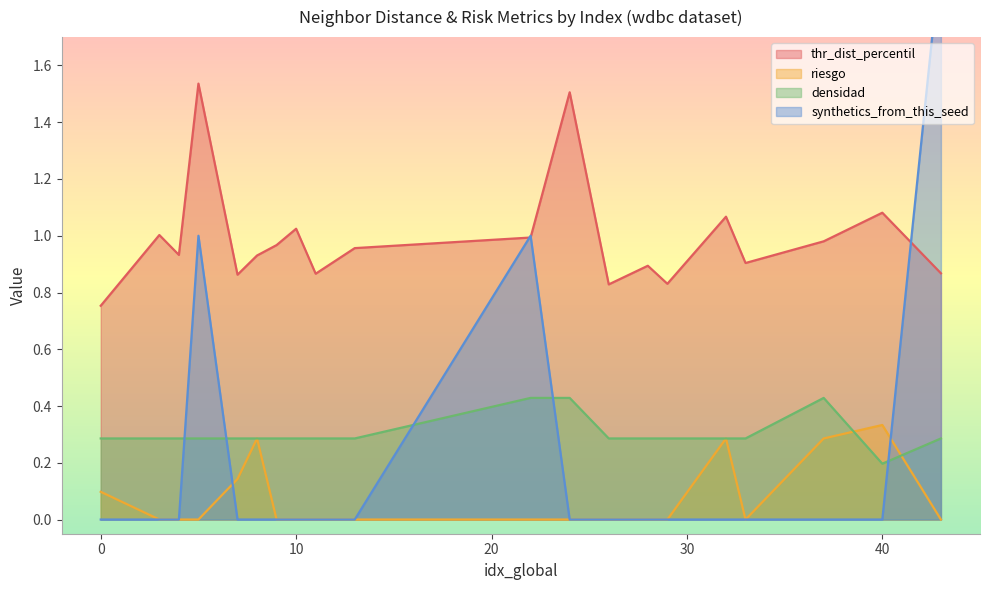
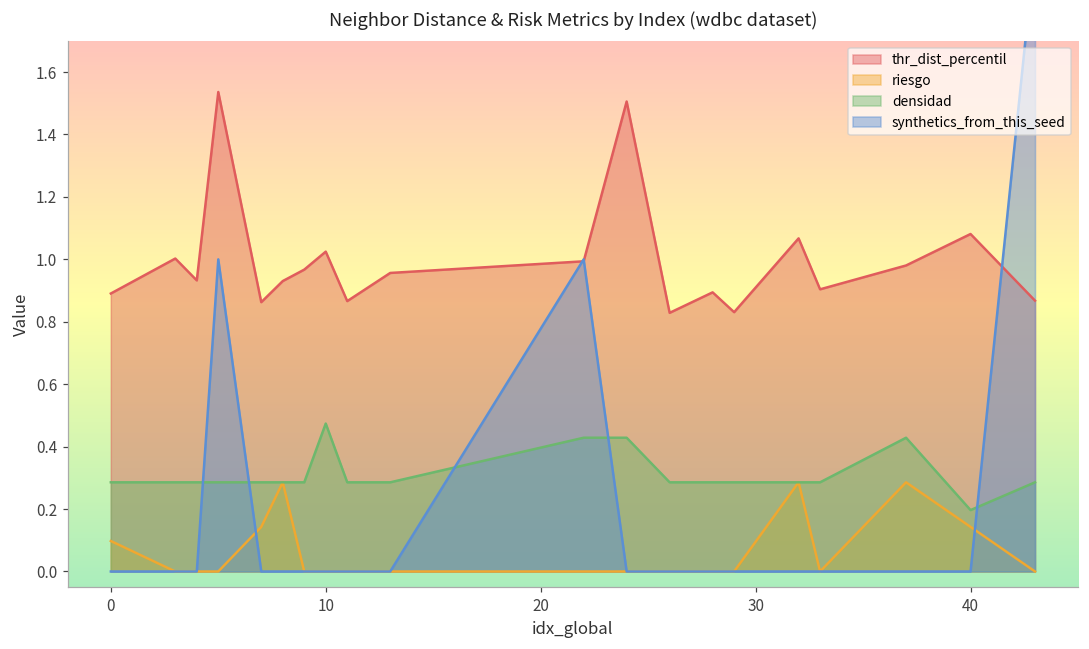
  {
    "thr_dist_percentil": {
-     "0": 0.75,
+     "0": 0.89,
      "10": 1.02,
      "40": 1.08
    },
    "riesgo": {
      "0": 0.10,
-     "40": 0.33
+     "40": 0.14
    },
    "densidad": {
      "0": 0.29,
-     "10": 0.29,
+     "10": 0.47,
      "40": 0.20
    },
    "synthetics_from_this_seed": {
      "0": 0.00,
      "40": 0.00
    }
  }
